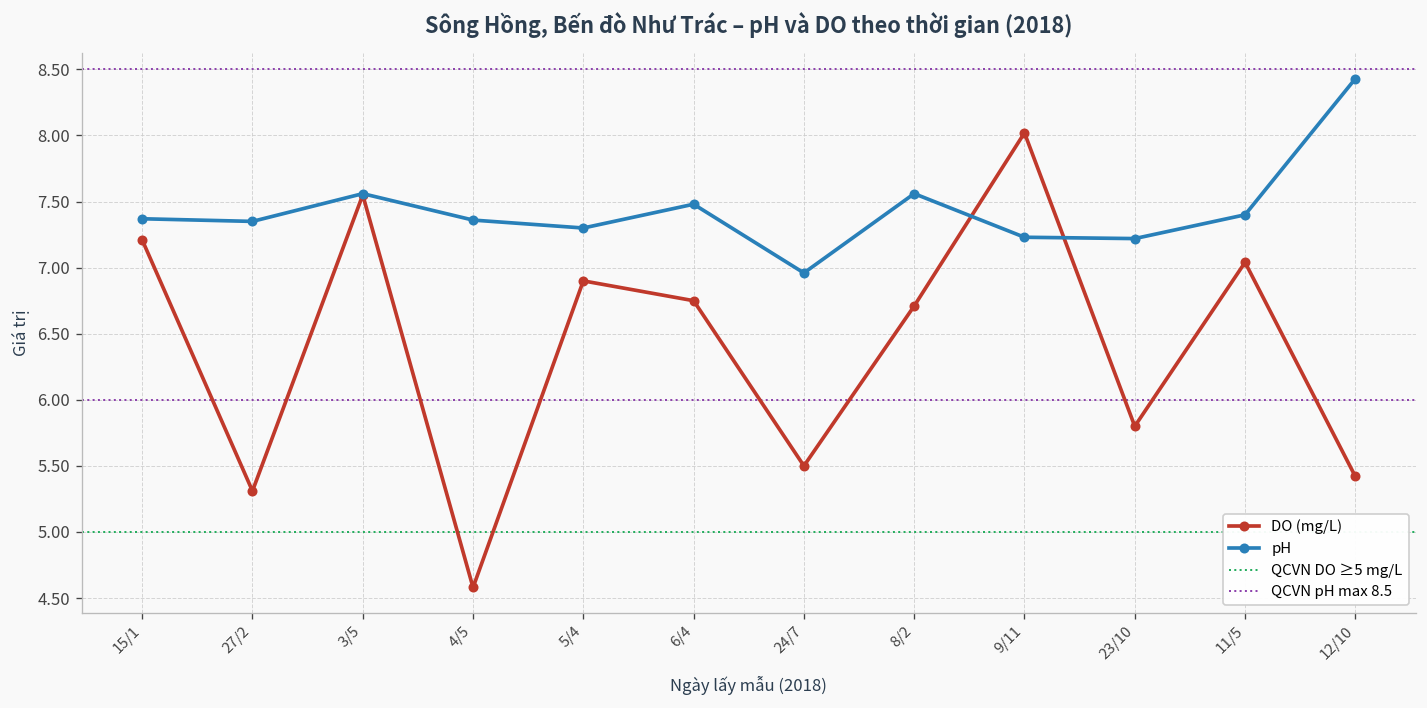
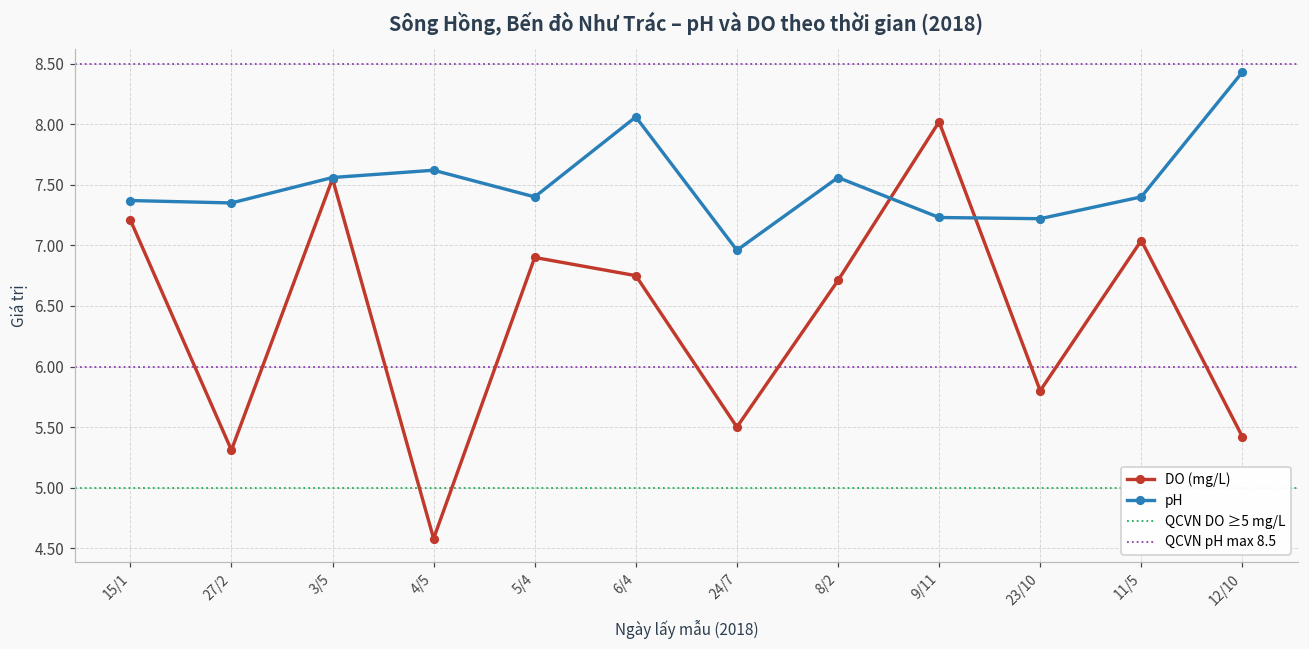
  {
    "DO (mg/L)": {
      "15/1": 7.21,
      "27/2": 5.31,
      "4/5": 4.58,
      "5/4": 6.90,
      "6/4": 6.75,
      "24/7": 5.50,
      "8/2": 6.71,
      "9/11": 8.02,
      "23/10": 5.80,
      "11/5": 7.04,
      "12/10": 5.42
    },
    "pH": {
      "15/1": 7.37,
      "27/2": 7.35,
-     "4/5": 7.36,
-     "5/4": 7.3,
-     "6/4": 7.48,
+     "4/5": 7.62,
+     "5/4": 7.4,
+     "6/4": 8.06,
      "24/7": 6.96,
      "8/2": 7.56,
      "9/11": 7.23,
      "23/10": 7.22,
      "11/5": 7.40,
      "12/10": 8.43
    }
  }
